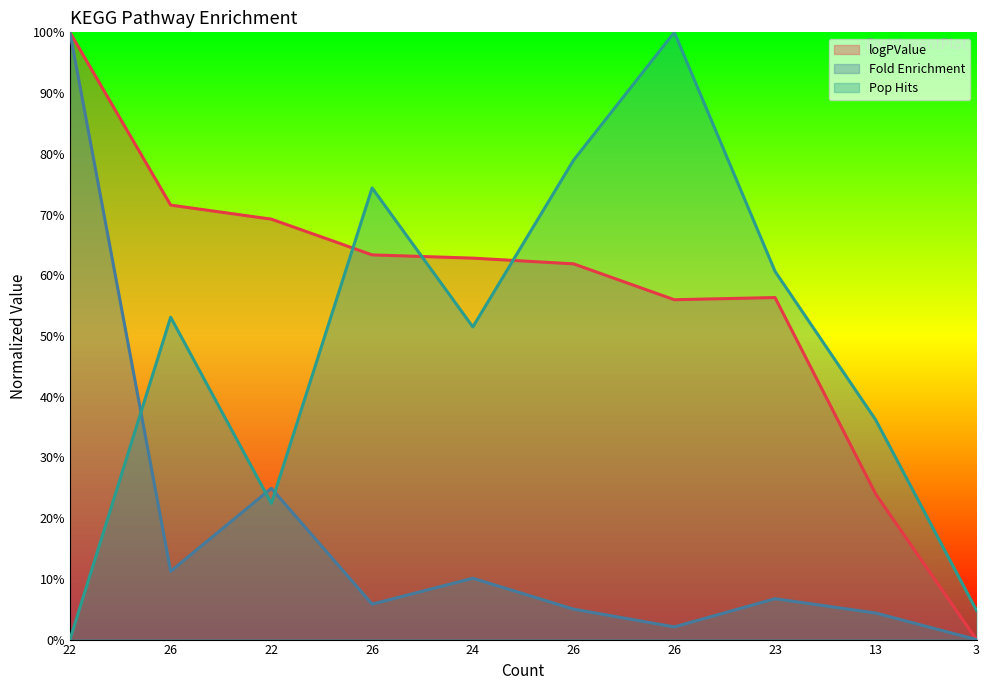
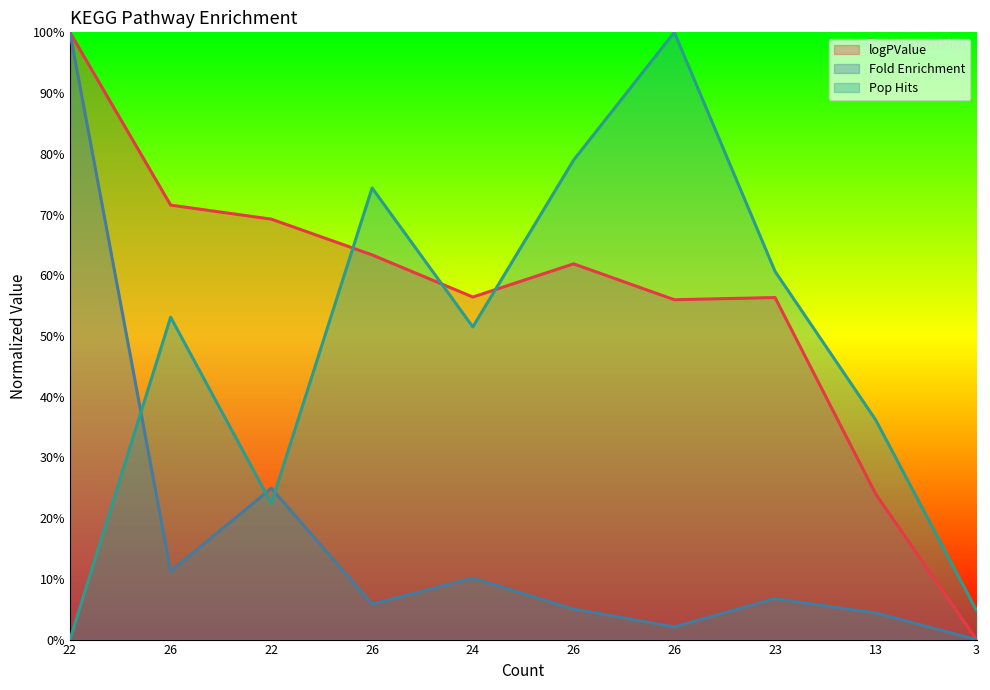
  {
    "logPValue": {
-     "24": "63%",
+     "24": "56%",
      "23": "56%",
      "13": "24%"
    }
  }
